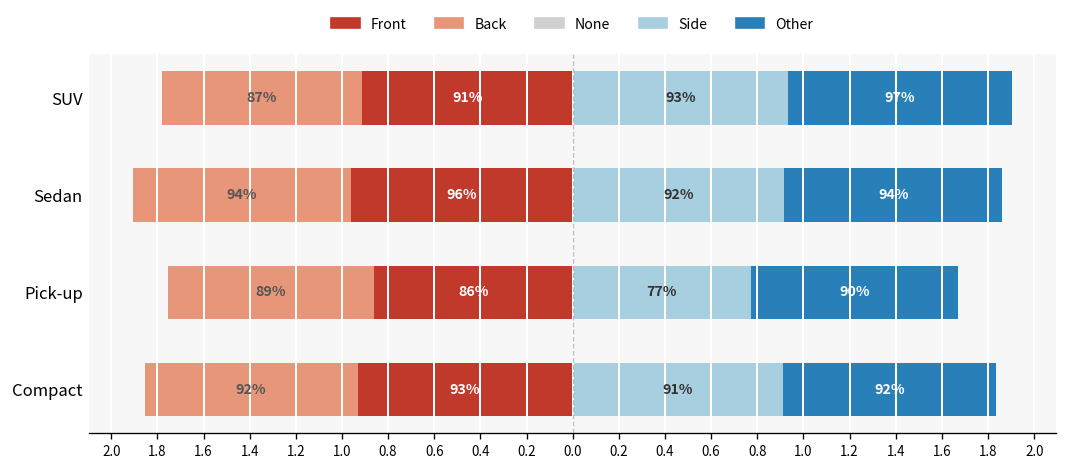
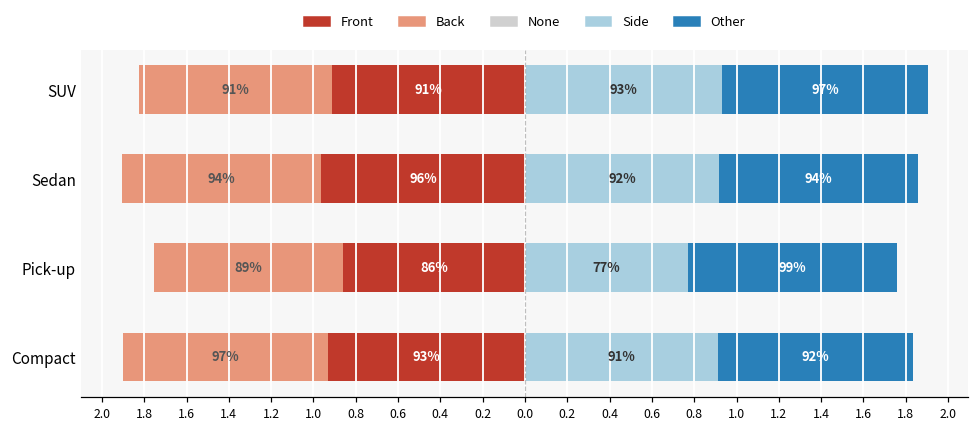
  {
    "Back": {
-     "SUV": "87%",
-     "Compact": "92%"
+     "SUV": "91%",
+     "Compact": "97%"
    },
    "Side": {
      "SUV": "93%",
      "Sedan": "92%",
      "Pick-up": "77%",
      "Compact": "91%"
    },
    "Other": {
      "SUV": "97%",
      "Sedan": "94%",
-     "Pick-up": "90%",
+     "Pick-up": "99%",
      "Compact": "92%"
    }
  }
